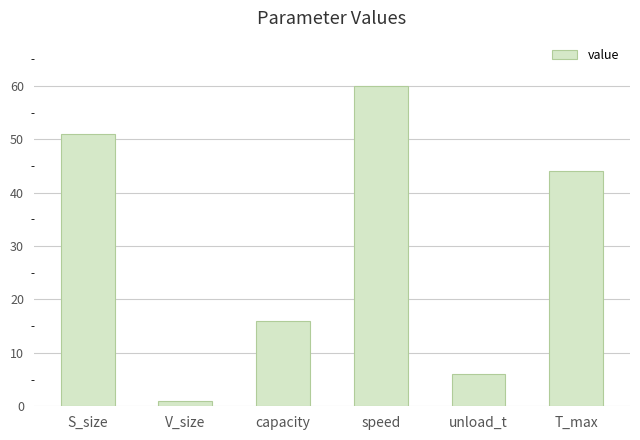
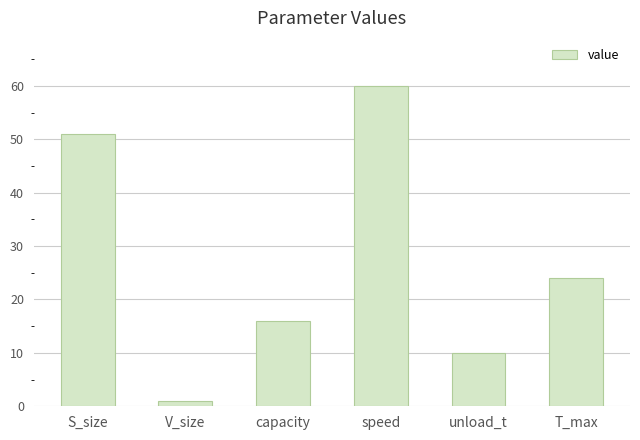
  {
    "S_size": 51,
    "V_size": 1,
    "capacity": 16,
    "speed": 60,
-   "unload_t": 6,
-   "T_max": 44
+   "unload_t": 10,
+   "T_max": 24
  }
